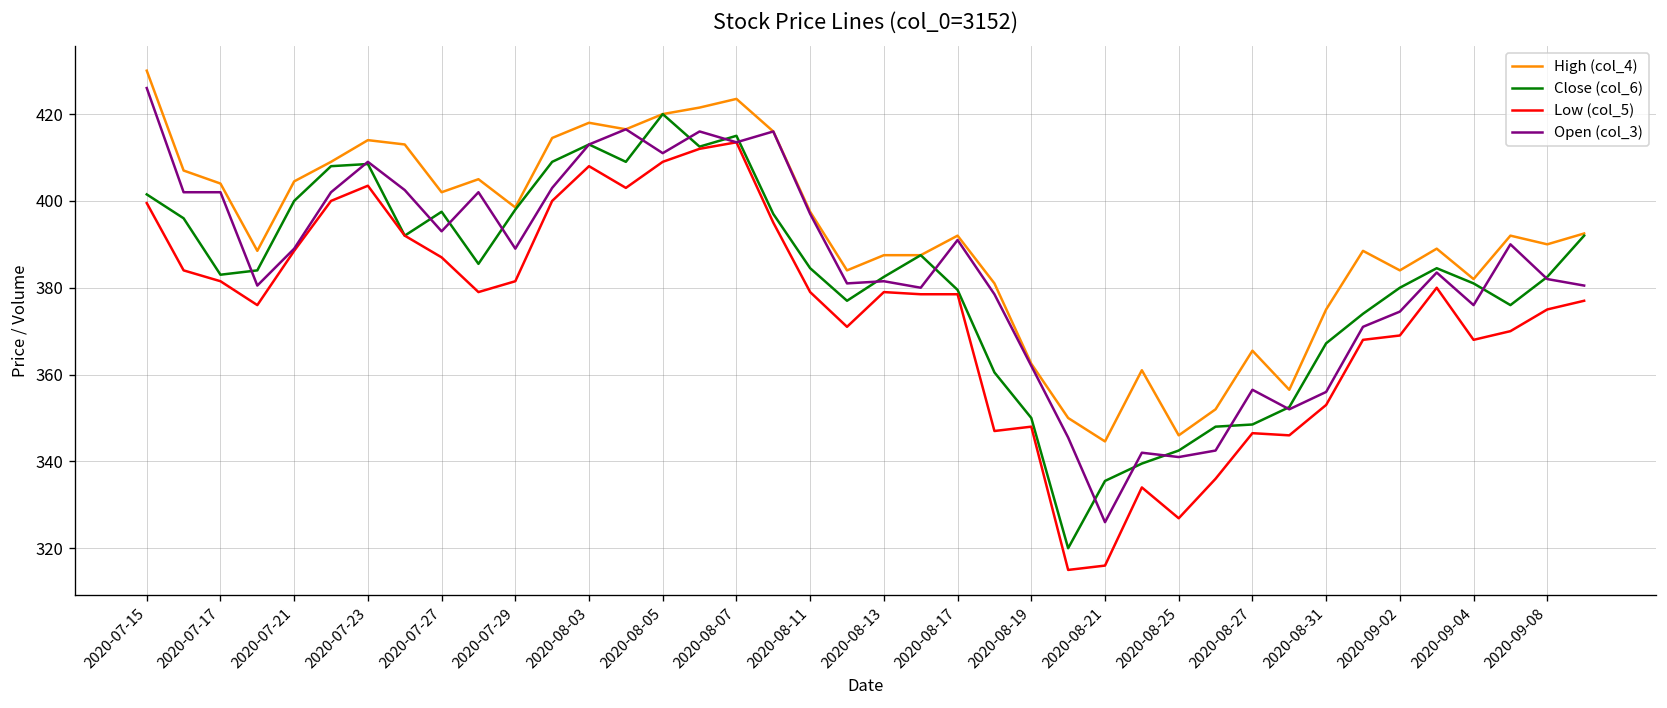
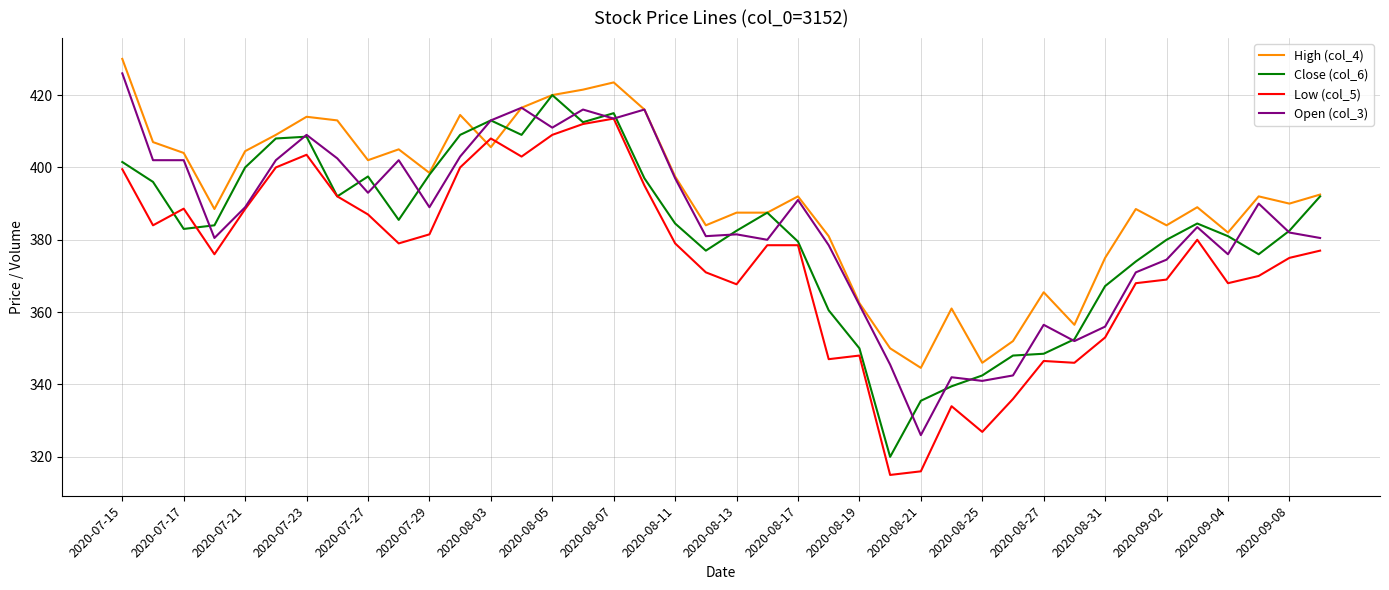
  {
    "High (col_4)": {
      "2020-07-15": 430,
      "2020-07-17": 404,
      "2020-07-21": 405,
      "2020-07-23": 414,
      "2020-07-27": 402,
-     "2020-08-03": 418,
+     "2020-08-03": 406,
      "2020-08-07": 424,
      "2020-08-13": 388,
      "2020-08-17": 392,
      "2020-08-21": 345,
      "2020-08-25": 346,
      "2020-08-27": 366,
      "2020-08-31": 375,
      "2020-09-02": 384,
      "2020-09-04": 382,
      "2020-09-08": 390
    },
    "Close (col_6)": {
      "2020-07-15": 402,
      "2020-07-17": 383,
      "2020-07-21": 400,
      "2020-07-27": 398,
      "2020-08-07": 415,
      "2020-08-11": 385,
      "2020-08-13": 383,
      "2020-08-17": 380,
      "2020-08-19": 350,
      "2020-08-21": 336,
      "2020-08-25": 343,
      "2020-08-27": 349,
      "2020-08-31": 367,
      "2020-09-02": 380,
      "2020-09-04": 381
    },
    "Low (col_5)": {
      "2020-07-15": 400,
-     "2020-07-17": 382,
+     "2020-07-17": 389,
      "2020-07-23": 404,
      "2020-07-27": 387,
      "2020-07-29": 382,
      "2020-08-03": 408,
      "2020-08-05": 409,
      "2020-08-11": 379,
-     "2020-08-13": 379,
+     "2020-08-13": 368,
      "2020-08-17": 379,
      "2020-08-19": 348,
      "2020-08-21": 316,
      "2020-08-25": 327,
      "2020-08-27": 347,
      "2020-08-31": 353,
      "2020-09-02": 369,
      "2020-09-04": 368,
      "2020-09-08": 375
    },
    "Open (col_3)": {
      "2020-07-15": 426,
      "2020-07-17": 402,
      "2020-07-27": 393,
      "2020-07-29": 389,
      "2020-08-05": 411,
      "2020-08-13": 382,
      "2020-08-17": 391,
      "2020-08-21": 326,
      "2020-08-25": 341,
      "2020-08-27": 357,
      "2020-08-31": 356,
      "2020-09-02": 375,
      "2020-09-04": 376
    }
  }
